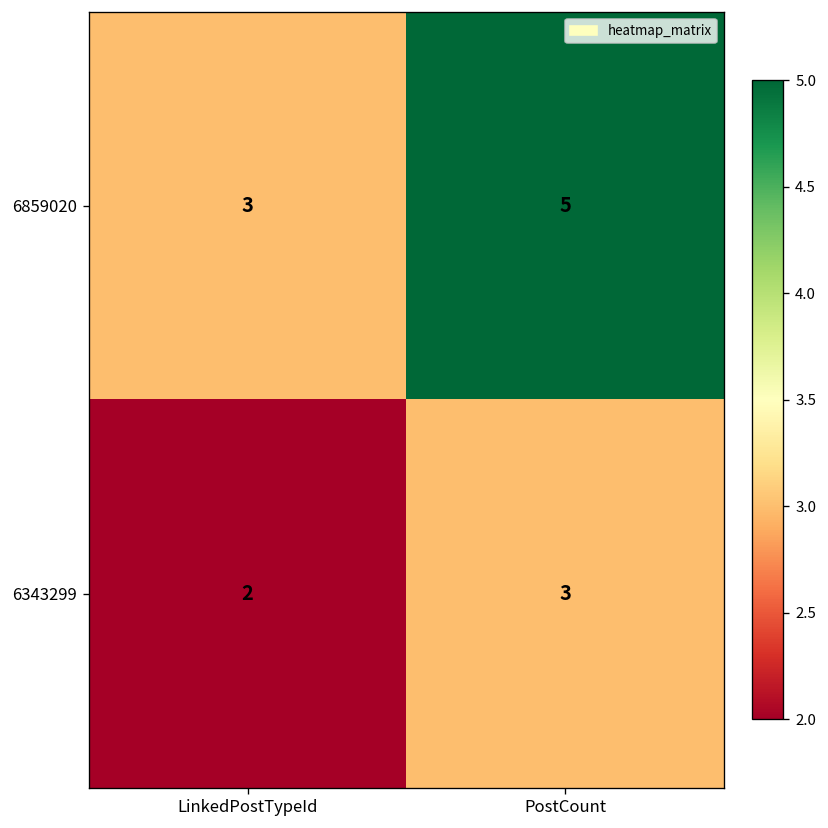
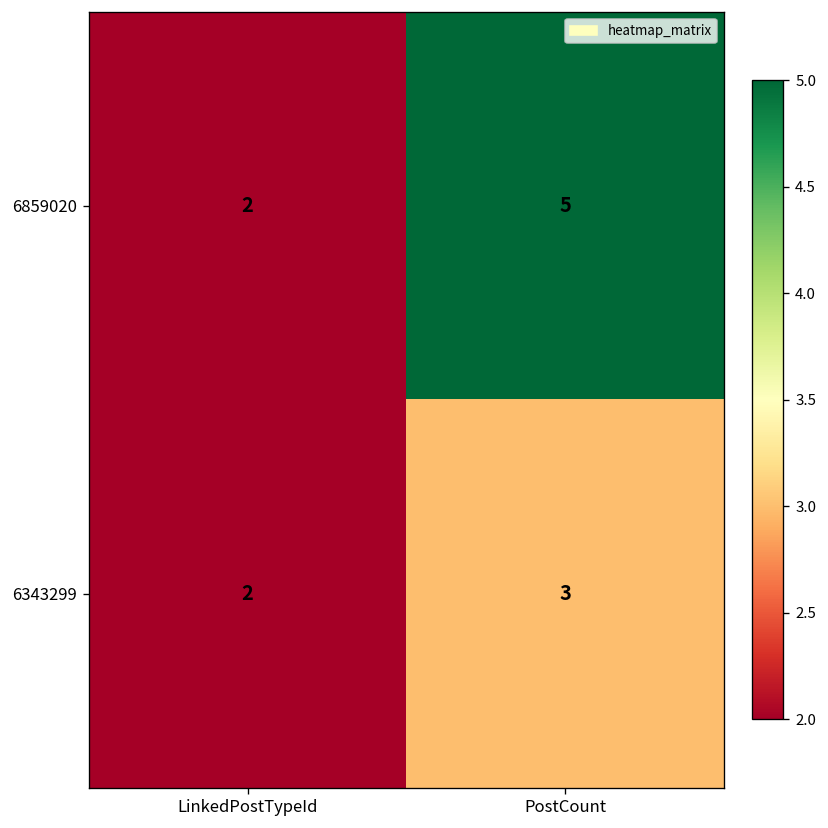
  {
    "6859020": {
-     "LinkedPostTypeId": 3,
+     "LinkedPostTypeId": 2,
      "PostCount": 5
    },
    "6343299": {
      "LinkedPostTypeId": 2,
      "PostCount": 3
    }
  }
